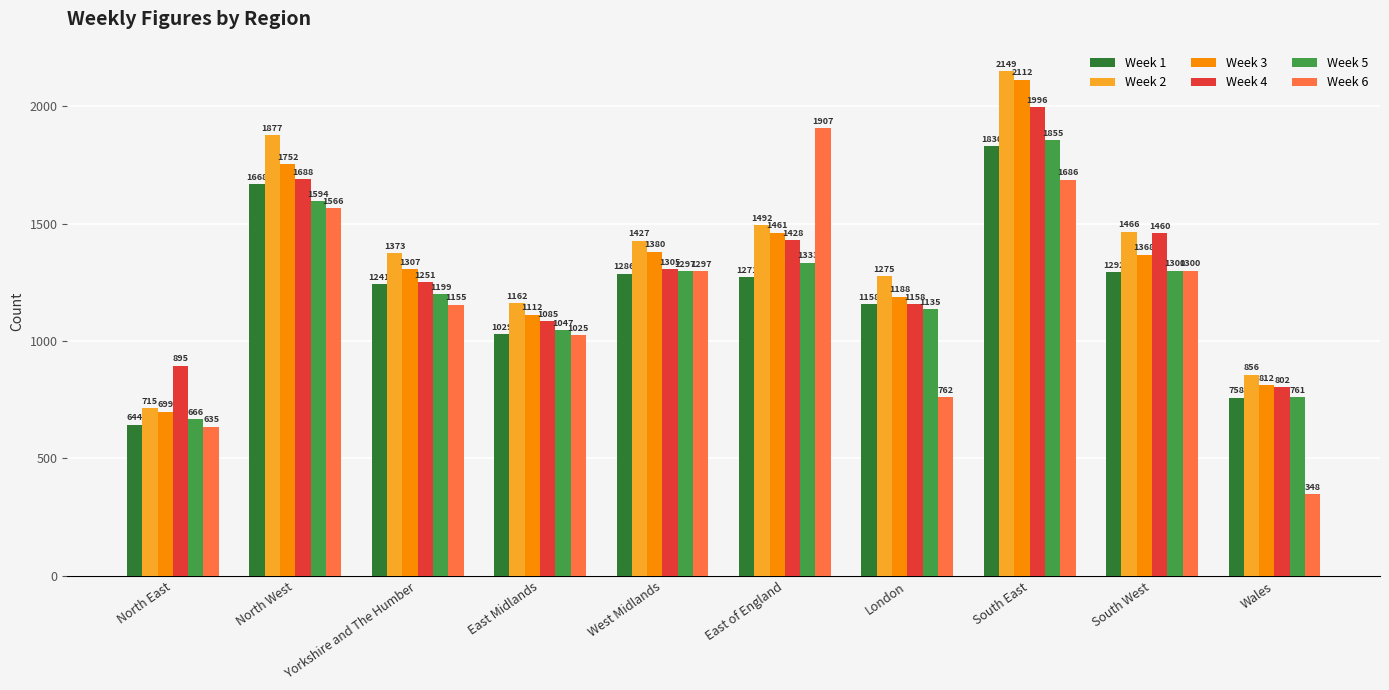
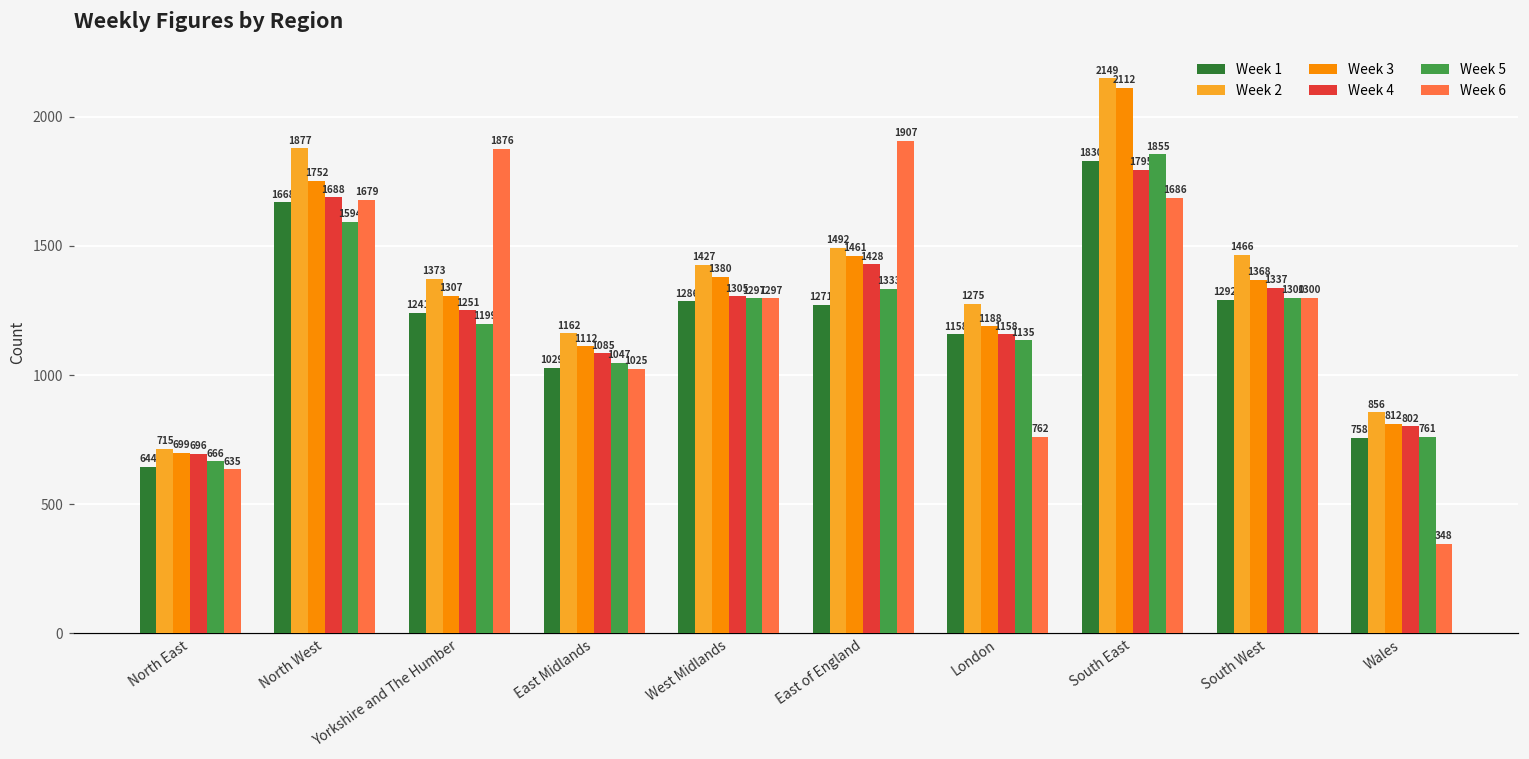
  {
    "Week 4": {
-     "North East": 895,
+     "North East": 696,
      "North West": 1688,
      "Yorkshire and The Humber": 1251,
      "East Midlands": 1085,
      "East of England": 1428,
      "London": 1158,
-     "South East": 1996,
-     "South West": 1460,
+     "South East": 1795,
+     "South West": 1337,
      "Wales": 802
    },
    "Week 6": {
      "North East": 635,
-     "North West": 1566,
-     "Yorkshire and The Humber": 1155,
+     "North West": 1679,
+     "Yorkshire and The Humber": 1876,
      "East Midlands": 1025,
      "East of England": 1907,
      "London": 762,
      "South East": 1686,
      "Wales": 348
    }
  }
